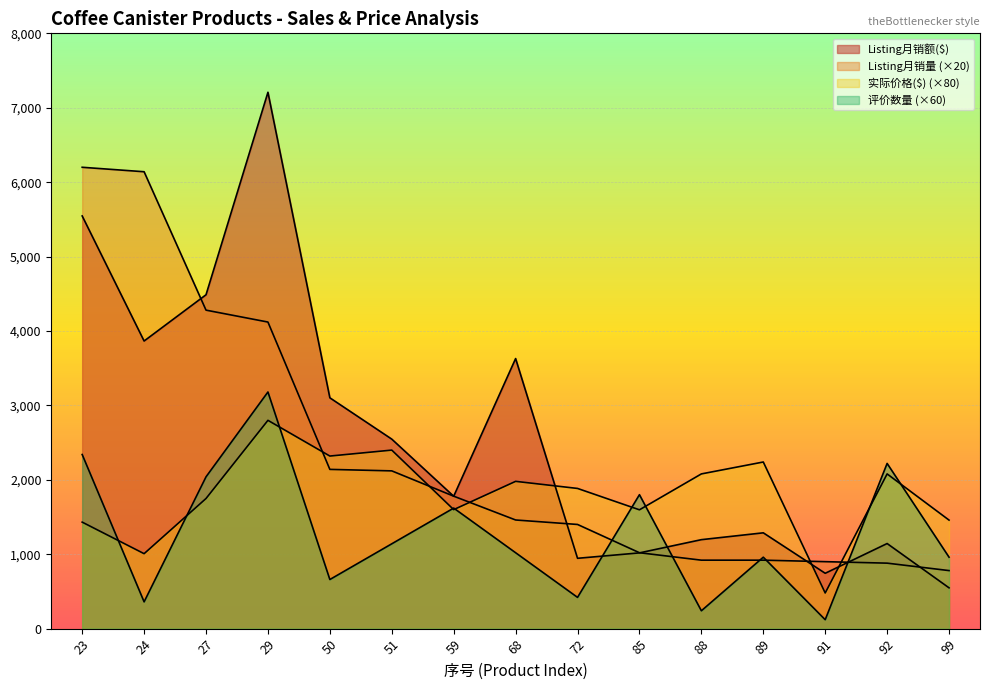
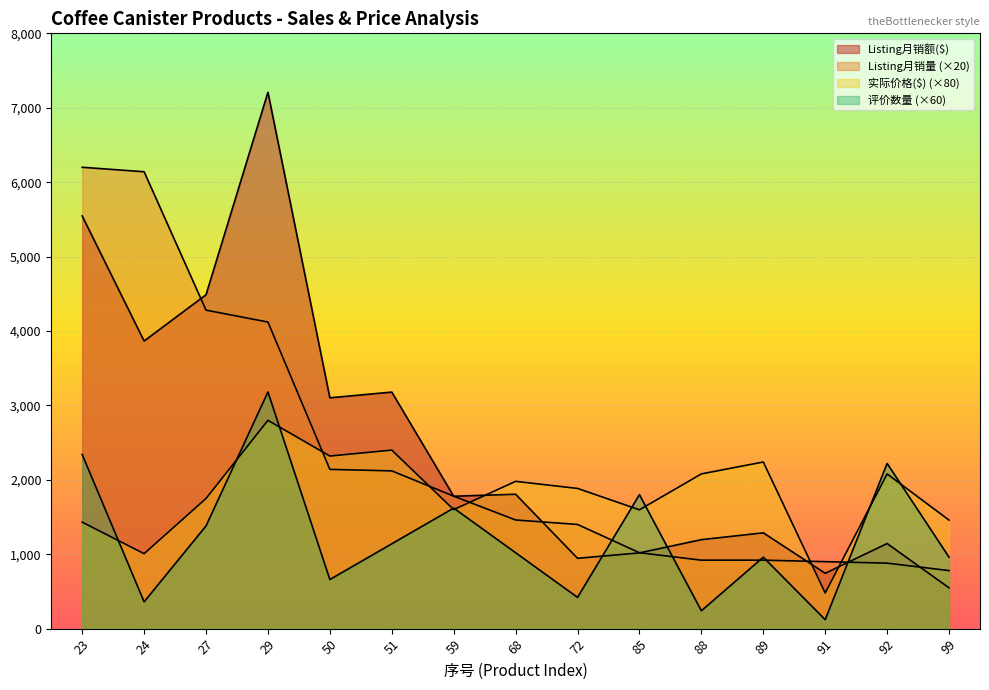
  {
    "Listing月销额($)": {
      "23": "5,500",
      "24": "3,900",
      "27": "4,500",
      "29": "7,200",
      "50": "3,100",
-     "51": "2,500",
-     "68": "3,600",
+     "51": "3,200",
+     "68": "1,800",
      "72": "900",
      "88": "1,200",
      "89": "1,300",
      "91": "700",
      "92": "1,100",
      "99": "500"
    },
    "评价数量 (×60)": {
      "23": "2,300",
      "24": "400",
-     "27": "2,000",
+     "27": "1,400",
      "29": "3,200",
      "50": "700",
      "51": "1,100",
      "68": "1,000",
      "72": "400",
      "85": "1,800",
      "88": "200",
      "89": "1,000",
      "91": "100",
      "92": "2,200",
      "99": "1,000"
    }
  }
